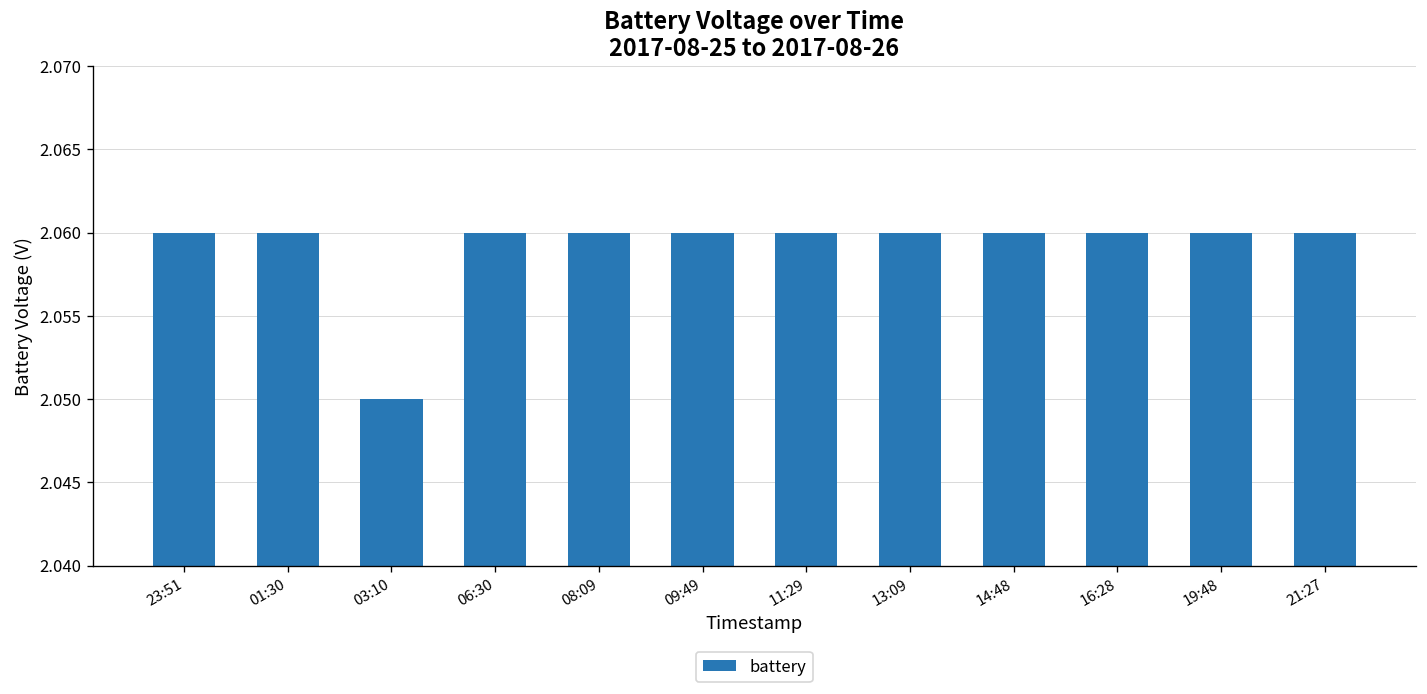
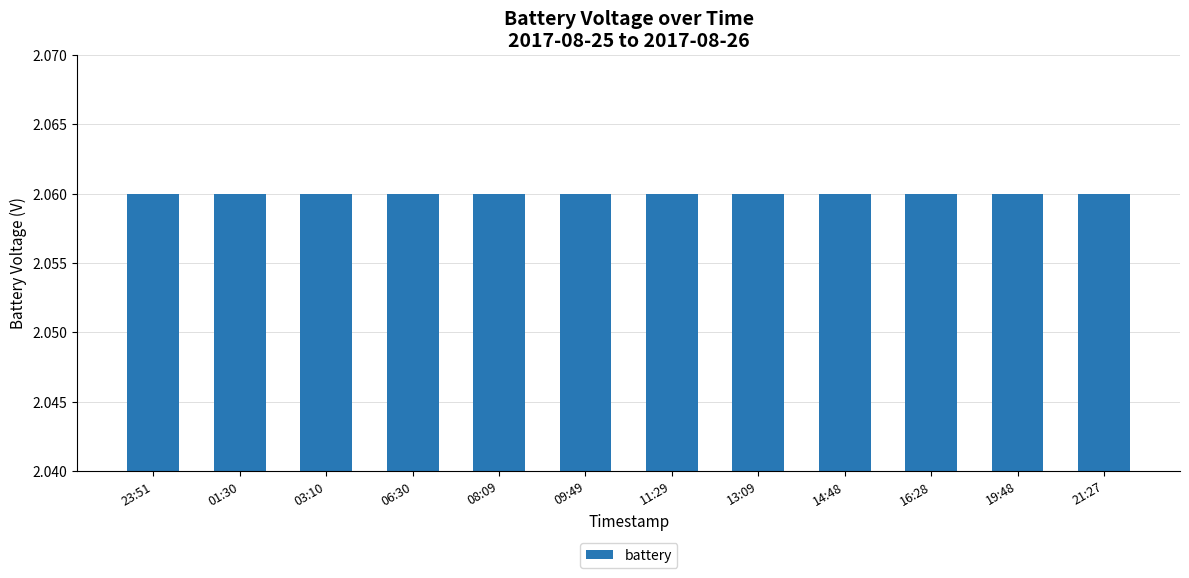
  {
    "23:51": 2.06,
    "01:30": 2.06,
-   "03:10": 2.05,
+   "03:10": 2.06,
    "06:30": 2.06,
    "08:09": 2.06,
    "09:49": 2.06,
    "11:29": 2.06,
    "13:09": 2.06,
    "14:48": 2.06,
    "16:28": 2.06,
    "19:48": 2.06,
    "21:27": 2.06
  }
